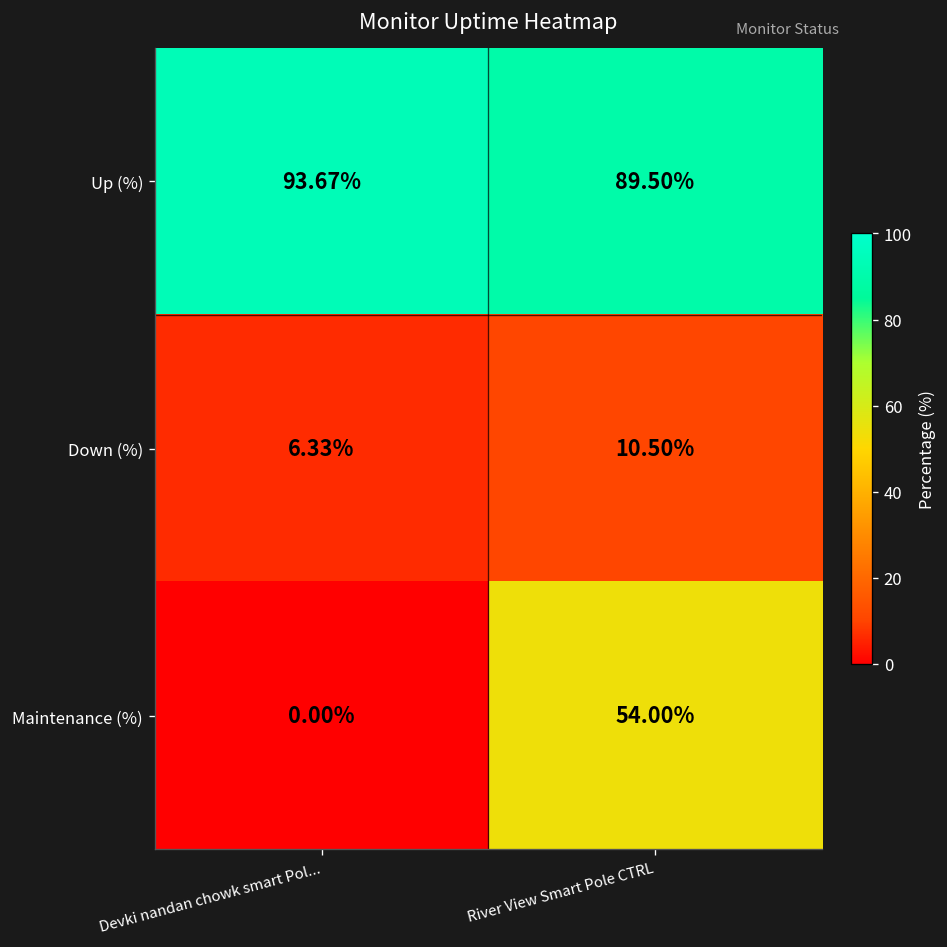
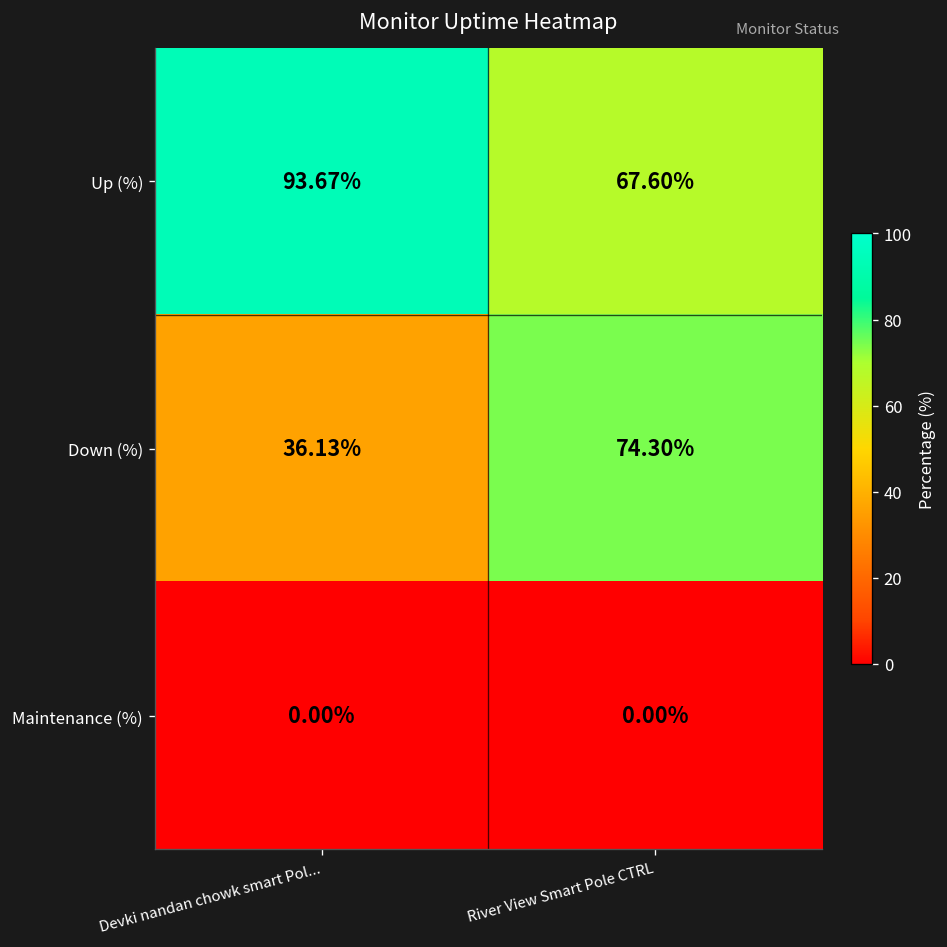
  {
    "Up (%)": {
      "Devki nandan chowk smart Pol...": "93.67%",
-     "River View Smart Pole CTRL": "89.50%"
+     "River View Smart Pole CTRL": "67.60%"
    },
    "Down (%)": {
-     "Devki nandan chowk smart Pol...": "6.33%",
-     "River View Smart Pole CTRL": "10.50%"
+     "Devki nandan chowk smart Pol...": "36.13%",
+     "River View Smart Pole CTRL": "74.30%"
    },
    "Maintenance (%)": {
      "Devki nandan chowk smart Pol...": "0.00%",
-     "River View Smart Pole CTRL": "54.00%"
+     "River View Smart Pole CTRL": "0.00%"
    }
  }
